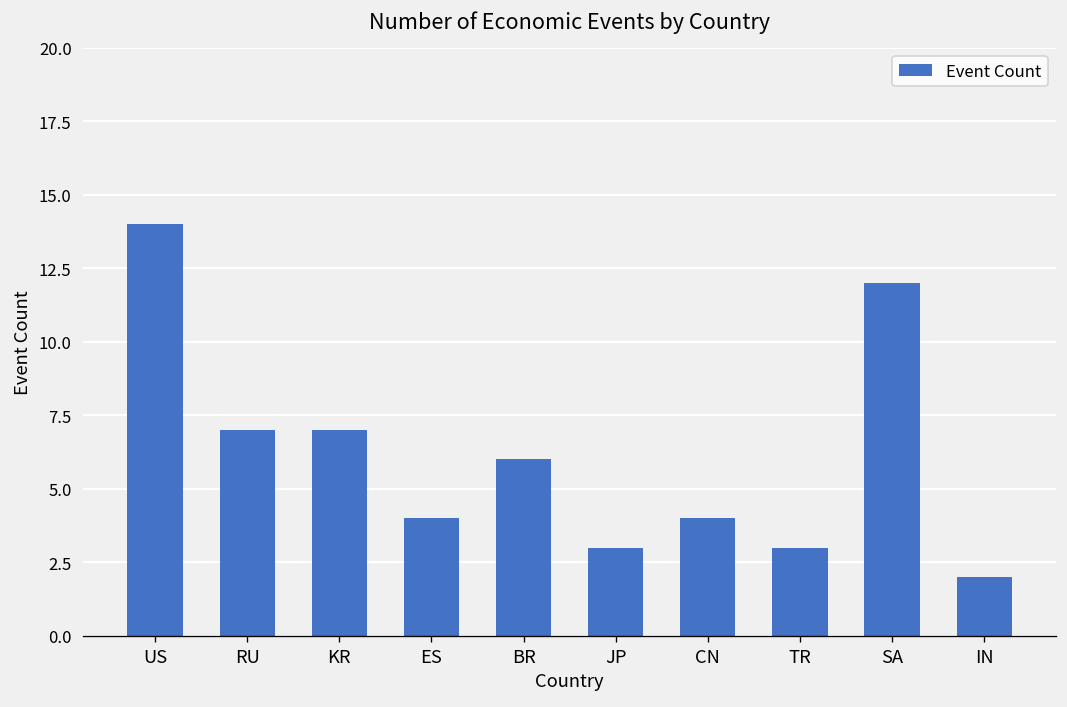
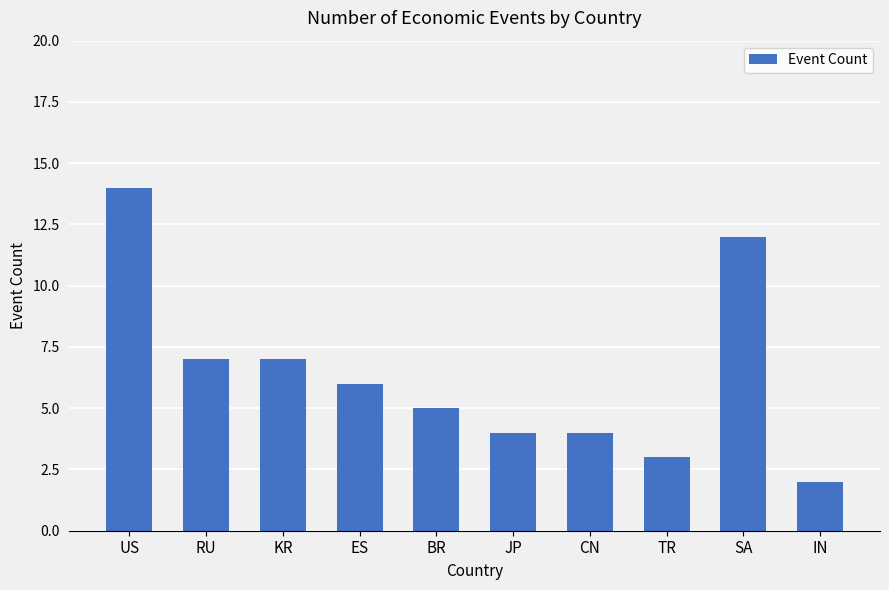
  {
    "US": 14,
    "RU": 7,
    "KR": 7,
-   "ES": 4,
-   "BR": 6,
-   "JP": 3,
+   "ES": 6,
+   "BR": 5,
+   "JP": 4,
    "CN": 4,
    "TR": 3,
    "SA": 12,
    "IN": 2
  }
